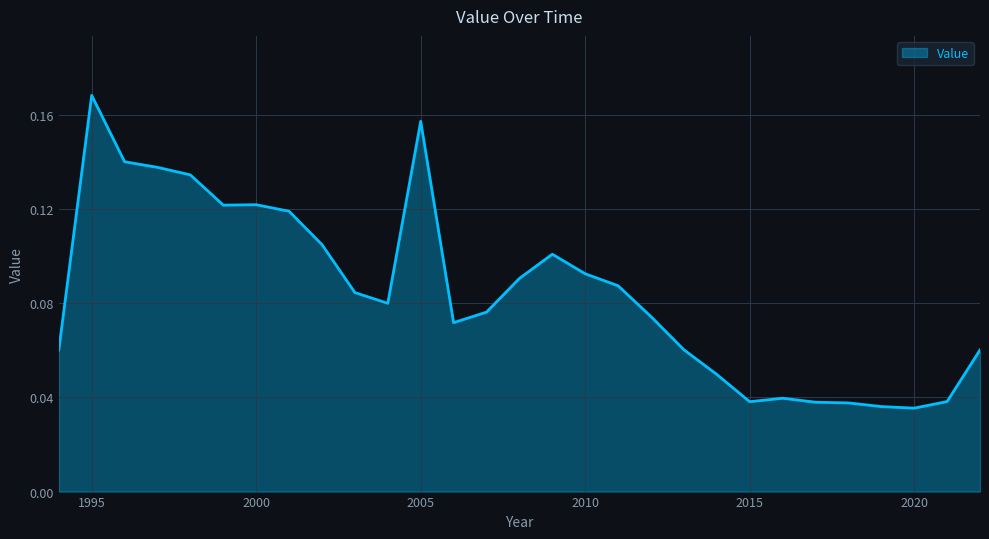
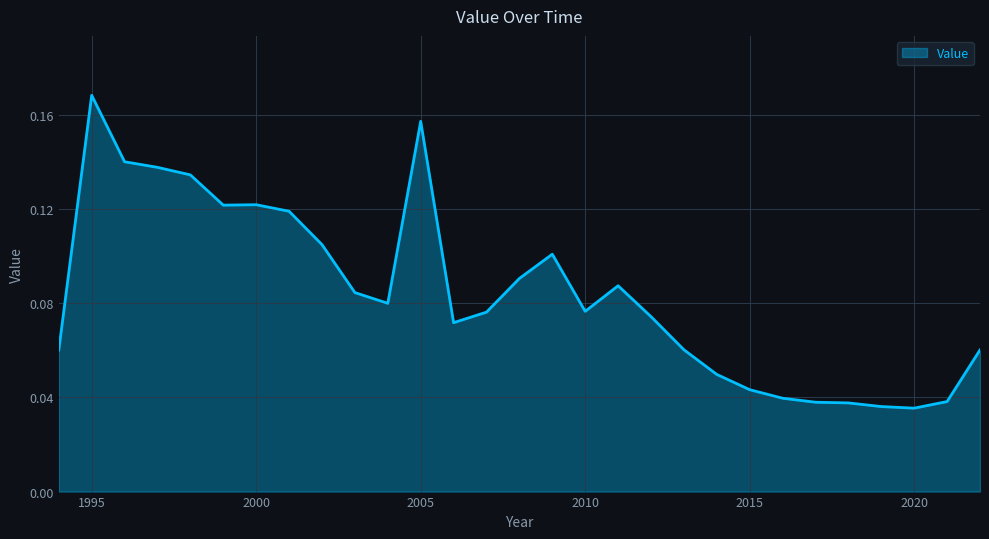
  {
    "1995": 0.168,
    "2000": 0.122,
    "2005": 0.157,
-   "2010": 0.093,
-   "2015": 0.038,
+   "2010": 0.077,
+   "2015": 0.043,
    "2020": 0.035
  }
